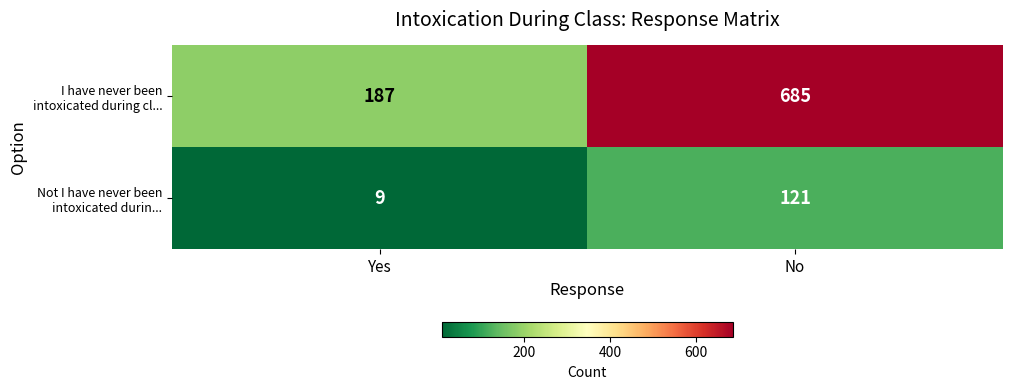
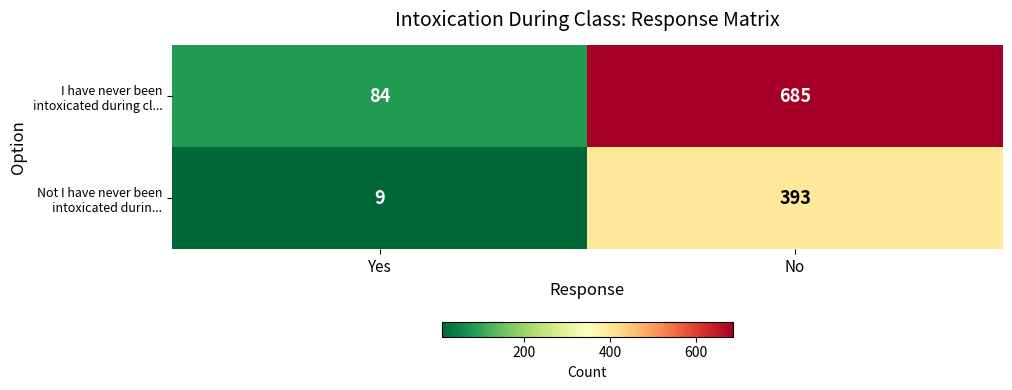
  {
    "I have never been intoxicated during cl...": {
-     "Yes": 187,
+     "Yes": 84,
      "No": 685
    },
    "Not I have never been intoxicated durin...": {
      "Yes": 9,
-     "No": 121
+     "No": 393
    }
  }
